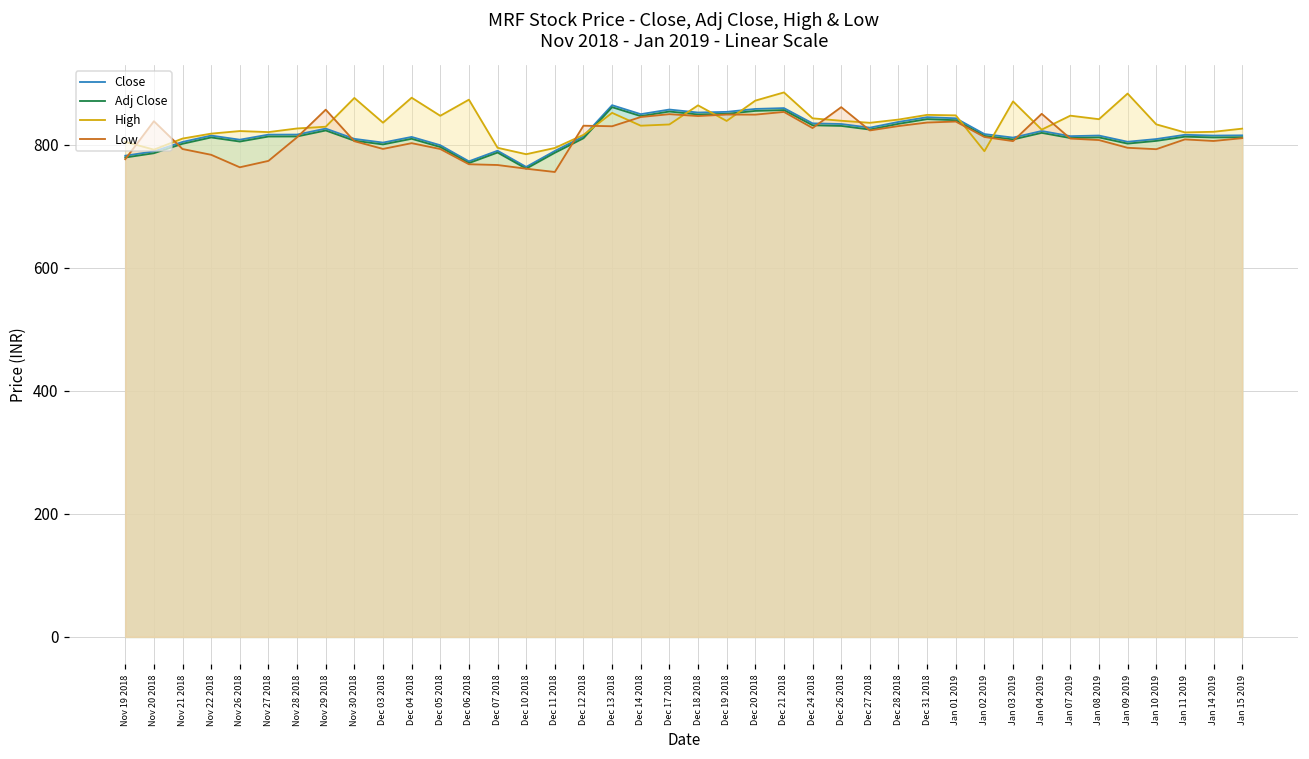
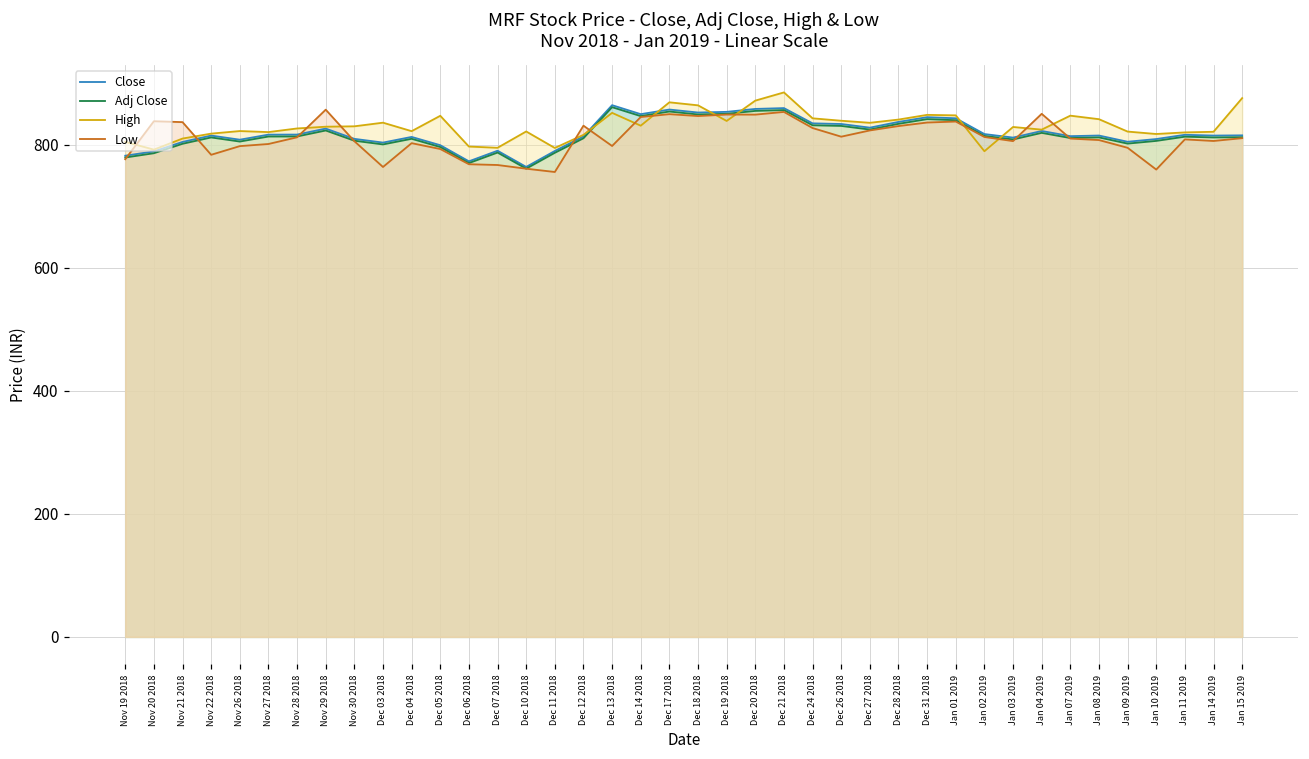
  {
    "High": {
      "Nov 21 2018": 810,
      "Nov 26 2018": 820,
      "Nov 28 2018": 830,
-     "Nov 30 2018": 880,
+     "Nov 30 2018": 830,
      "Dec 03 2018": 840,
-     "Dec 04 2018": 880,
+     "Dec 04 2018": 820,
      "Dec 05 2018": 850,
-     "Dec 06 2018": 870,
+     "Dec 06 2018": 800,
      "Dec 07 2018": 800,
-     "Dec 10 2018": 780,
+     "Dec 10 2018": 820,
      "Dec 11 2018": 790,
      "Dec 13 2018": 850,
      "Dec 14 2018": 830,
-     "Dec 17 2018": 830,
+     "Dec 17 2018": 870,
      "Dec 18 2018": 860,
      "Dec 19 2018": 840,
      "Dec 20 2018": 870,
      "Dec 21 2018": 890,
      "Dec 24 2018": 840,
      "Dec 26 2018": 840,
      "Dec 27 2018": 840,
      "Jan 01 2019": 850,
      "Jan 02 2019": 790,
-     "Jan 03 2019": 870,
+     "Jan 03 2019": 830,
      "Jan 07 2019": 850,
      "Jan 08 2019": 840,
-     "Jan 09 2019": 880,
-     "Jan 10 2019": 830,
+     "Jan 09 2019": 820,
+     "Jan 10 2019": 820,
      "Jan 14 2019": 820,
-     "Jan 15 2019": 830
+     "Jan 15 2019": 880
    },
    "Low": {
-     "Nov 21 2018": 790,
+     "Nov 21 2018": 840,
      "Nov 22 2018": 780,
-     "Nov 26 2018": 760,
-     "Nov 27 2018": 770,
+     "Nov 26 2018": 800,
+     "Nov 27 2018": 800,
      "Nov 29 2018": 860,
-     "Dec 03 2018": 790,
+     "Dec 03 2018": 760,
      "Dec 04 2018": 800,
      "Dec 07 2018": 770,
      "Dec 11 2018": 760,
      "Dec 12 2018": 830,
-     "Dec 13 2018": 830,
+     "Dec 13 2018": 800,
      "Dec 20 2018": 850,
-     "Dec 26 2018": 860,
+     "Dec 26 2018": 810,
      "Dec 31 2018": 840,
      "Jan 04 2019": 850,
      "Jan 09 2019": 800,
-     "Jan 10 2019": 790,
+     "Jan 10 2019": 760,
      "Jan 14 2019": 810
    }
  }
